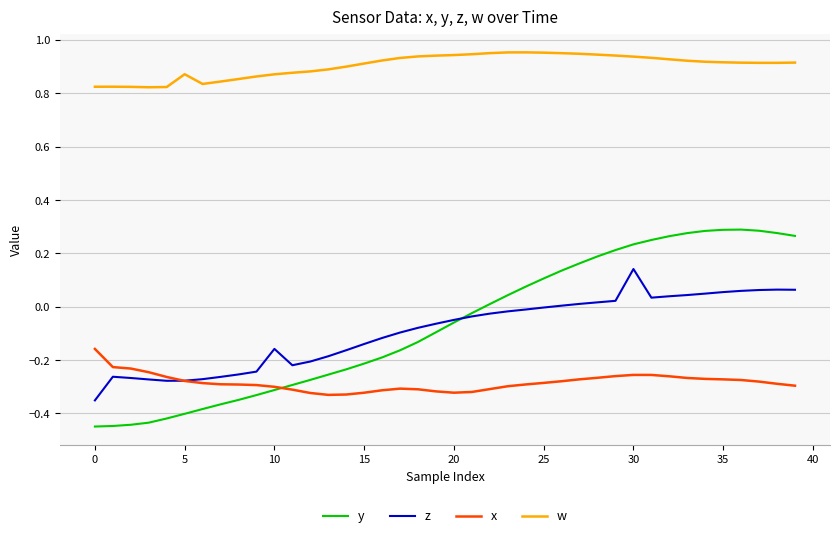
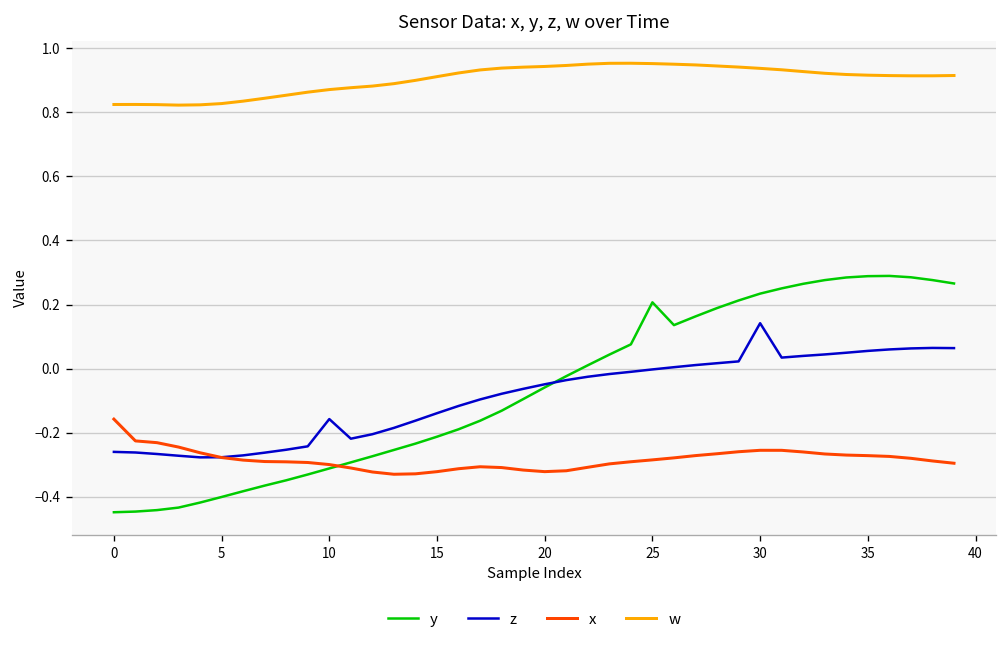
  {
    "y": {
      "0": -0.45,
      "5": -0.40,
      "10": -0.31,
      "15": -0.21,
      "20": -0.06,
-     "25": 0.11,
+     "25": 0.21,
      "30": 0.23,
      "35": 0.29
    },
    "z": {
-     "0": -0.35,
+     "0": -0.26,
      "10": -0.16,
      "15": -0.14,
      "20": -0.05,
      "25": 0.00,
      "30": 0.14,
      "35": 0.06
    },
    "x": {
      "0": -0.16,
      "10": -0.30,
      "15": -0.32,
      "20": -0.32,
      "25": -0.29,
      "30": -0.26,
      "35": -0.27
    },
    "w": {
      "0": 0.82,
-     "5": 0.87,
+     "5": 0.83,
      "10": 0.87,
      "15": 0.91,
      "20": 0.94,
      "25": 0.95,
      "30": 0.94,
      "35": 0.92
    }
  }
